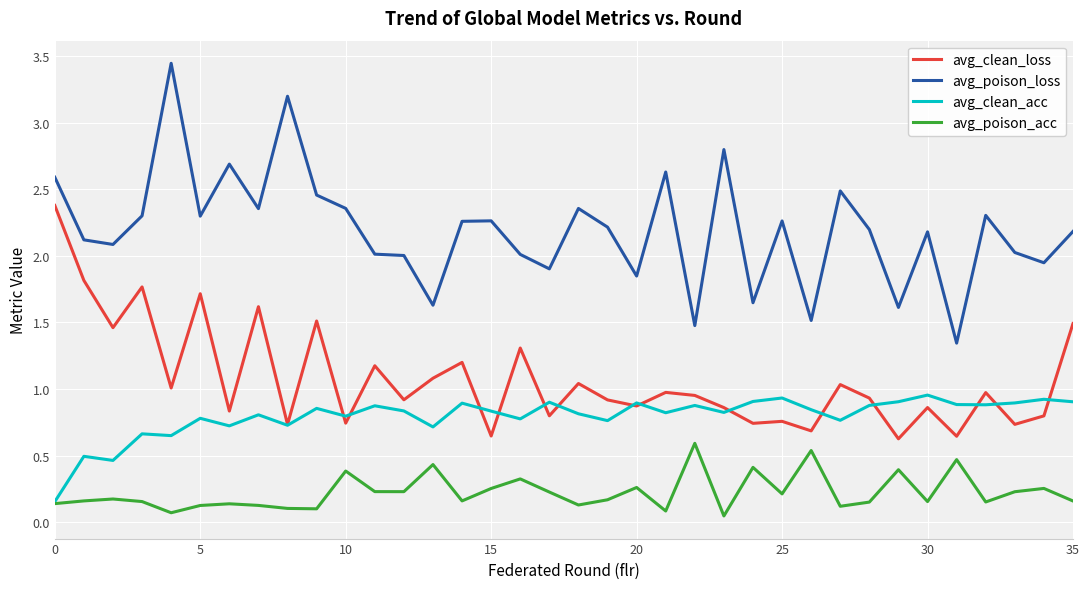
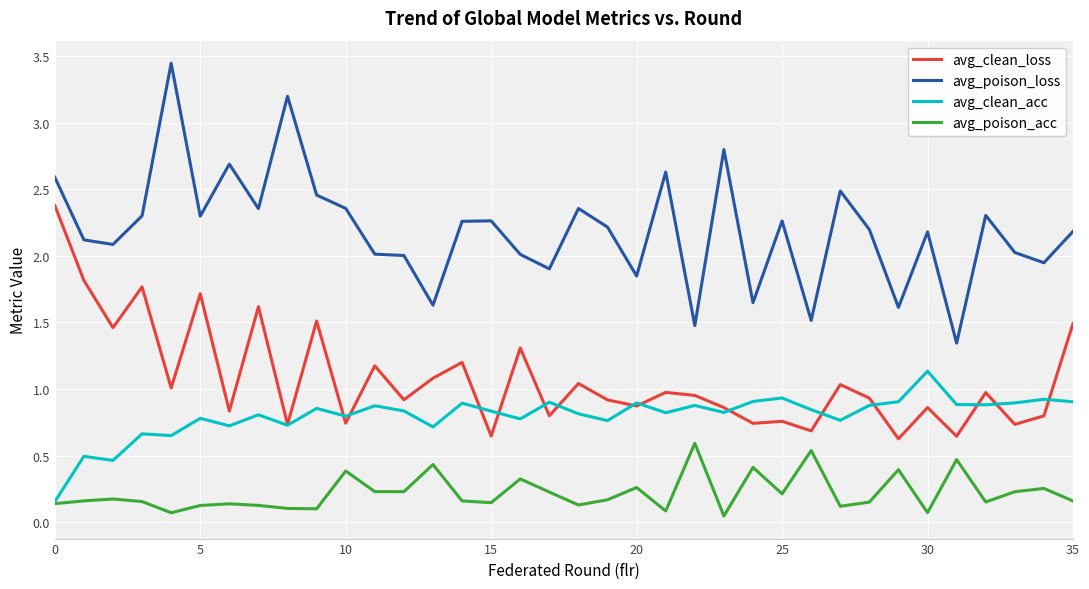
  {
    "avg_clean_loss": {
      "0": 2.38,
      "5": 1.72,
      "10": 0.74,
      "15": 0.65,
      "20": 0.87,
      "25": 0.76,
      "30": 0.86,
      "35": 1.49
    },
    "avg_poison_loss": {
      "0": 2.59,
      "5": 2.30,
      "10": 2.36,
      "15": 2.26,
      "20": 1.85,
      "25": 2.26,
      "30": 2.18,
      "35": 2.18
    },
    "avg_clean_acc": {
      "5": 0.78,
      "10": 0.80,
      "15": 0.83,
      "20": 0.90,
      "25": 0.93,
-     "30": 0.96,
+     "30": 1.13,
      "35": 0.90
    },
    "avg_poison_acc": {
      "5": 0.13,
      "10": 0.39,
-     "15": 0.25,
+     "15": 0.15,
      "20": 0.26,
      "25": 0.21,
-     "30": 0.16,
+     "30": 0.07,
      "35": 0.16
    }
  }
